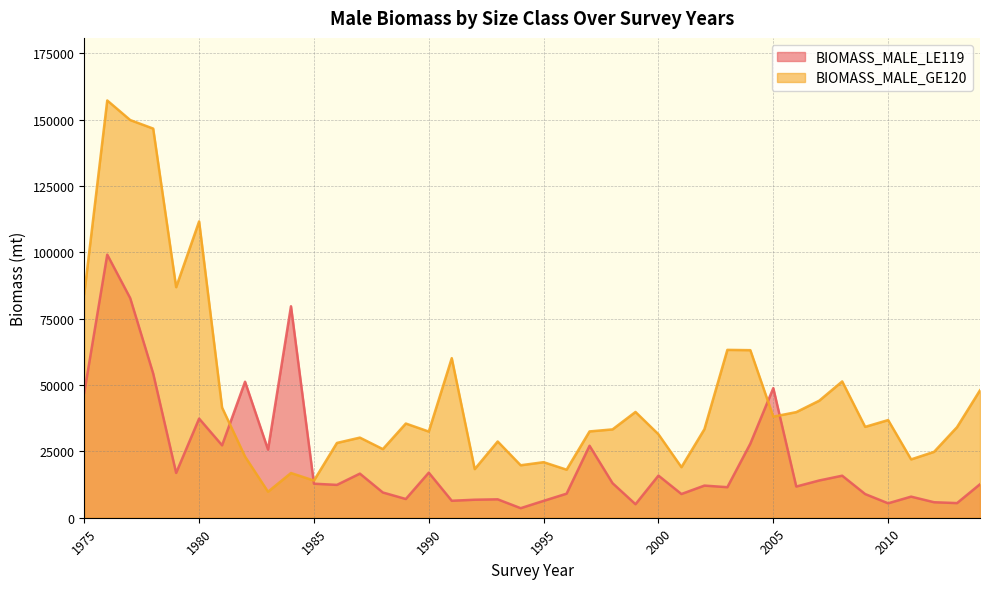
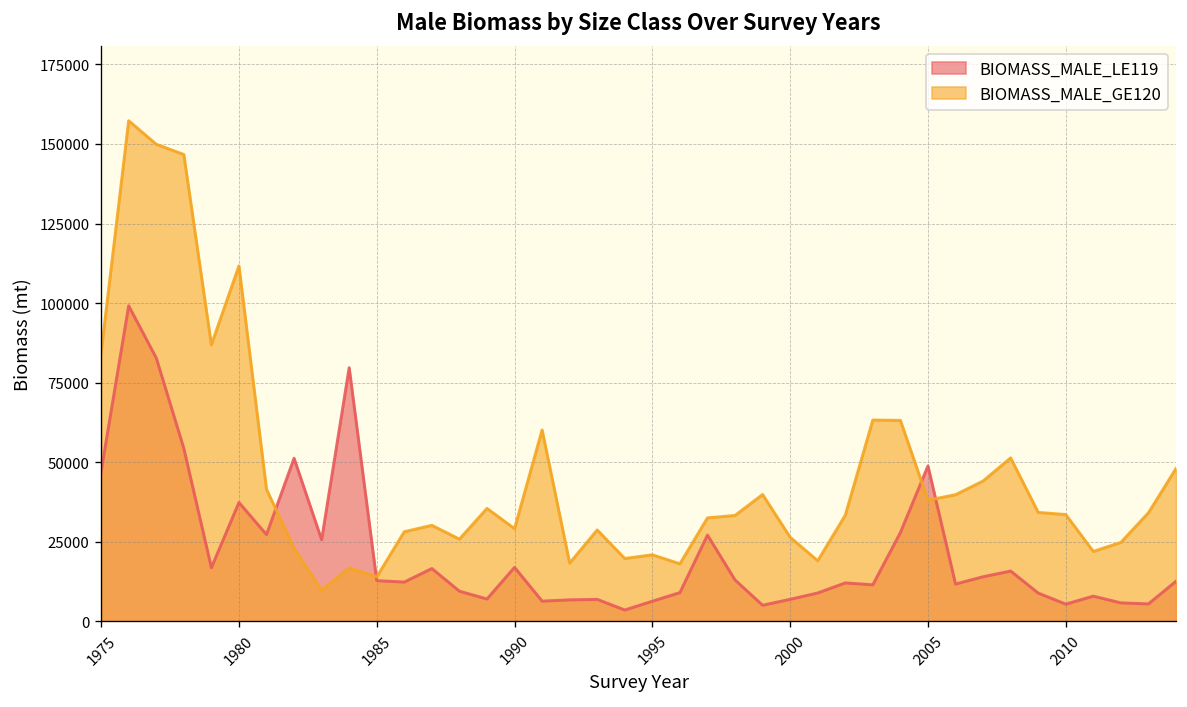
  {
    "BIOMASS_MALE_LE119": {
      "1975": 47000,
      "1980": 37000,
      "1985": 13000,
      "1990": 17000,
      "1995": 6000,
-     "2000": 16000,
+     "2000": 7000,
      "2005": 49000,
      "2010": 5000
    },
    "BIOMASS_MALE_GE120": {
      "1975": 84000,
      "1980": 112000,
      "1985": 14000,
-     "1990": 32000,
+     "1990": 29000,
      "1995": 21000,
-     "2000": 31000,
+     "2000": 26000,
      "2005": 38000,
-     "2010": 37000
+     "2010": 34000
    }
  }
